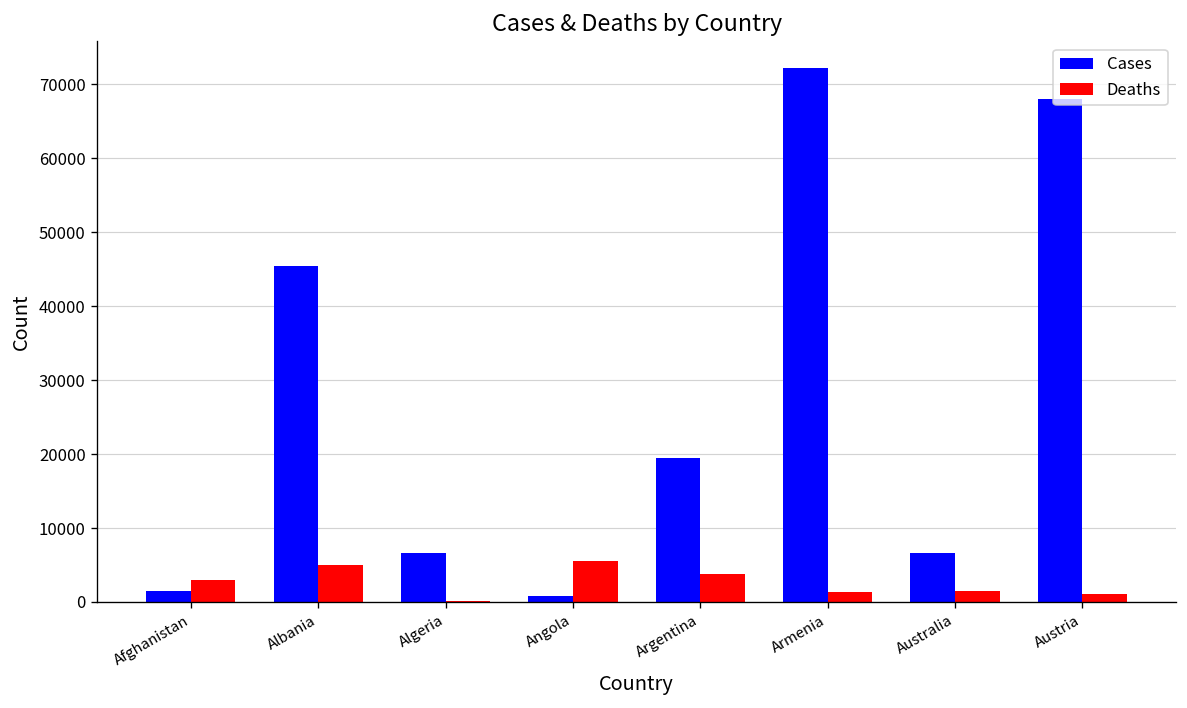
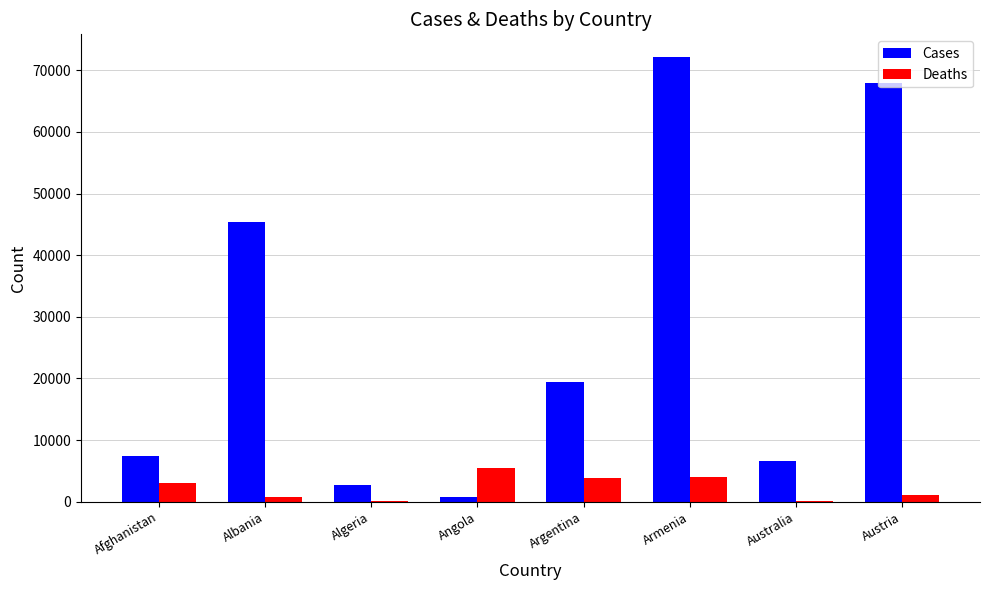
  {
    "Cases": {
-     "Afghanistan": 2000,
+     "Afghanistan": 7000,
      "Albania": 45000,
-     "Algeria": 7000,
+     "Algeria": 3000,
      "Angola": 1000,
      "Argentina": 19000,
      "Armenia": 72000,
      "Australia": 7000
    },
    "Deaths": {
      "Afghanistan": 3000,
-     "Albania": 5000,
+     "Albania": 1000,
      "Angola": 6000,
      "Argentina": 4000,
-     "Armenia": 1000,
-     "Australia": 2000,
+     "Armenia": 4000,
+     "Australia": 0,
      "Austria": 1000
    }
  }
